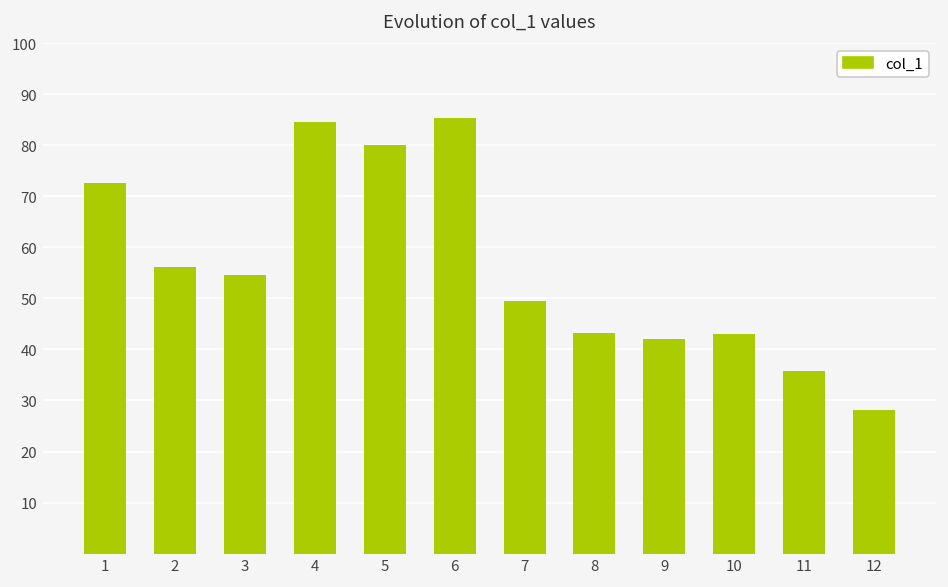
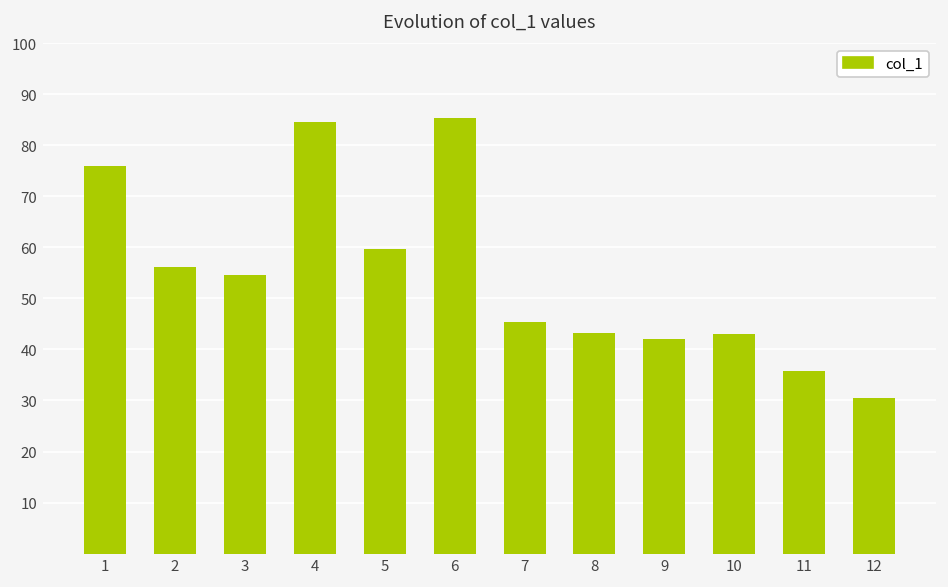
  {
-   "1": 73,
+   "1": 76,
    "2": 56,
    "3": 55,
    "4": 85,
-   "5": 80,
+   "5": 60,
    "6": 85,
-   "7": 50,
+   "7": 45,
    "8": 43,
    "9": 42,
    "10": 43,
    "11": 36,
-   "12": 28
+   "12": 30
  }
